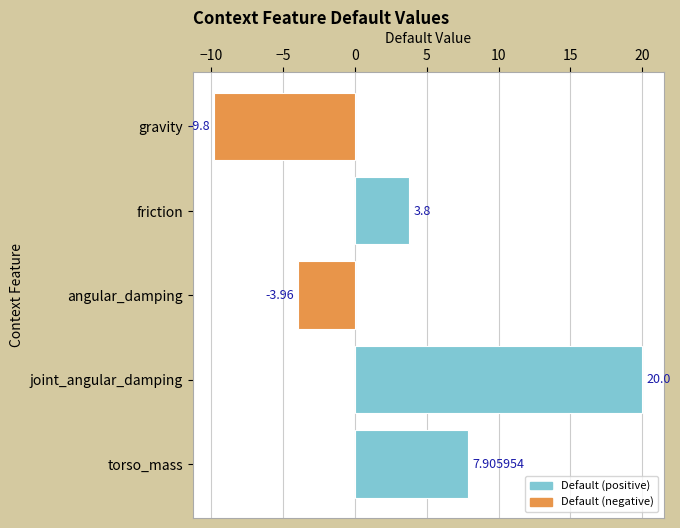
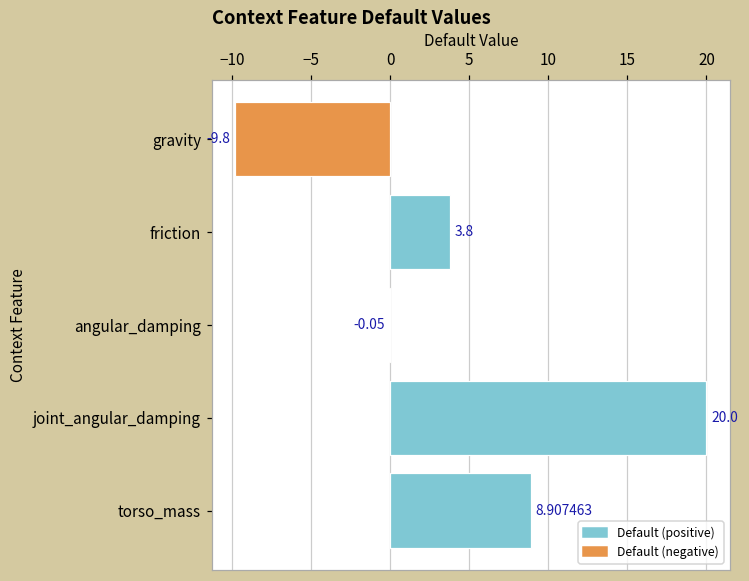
  {
    "gravity": -9.8,
    "friction": 3.8,
-   "angular_damping": -3.96,
+   "angular_damping": -0.05,
    "joint_angular_damping": 20.0,
-   "torso_mass": 7.905954
+   "torso_mass": 8.907463
  }
